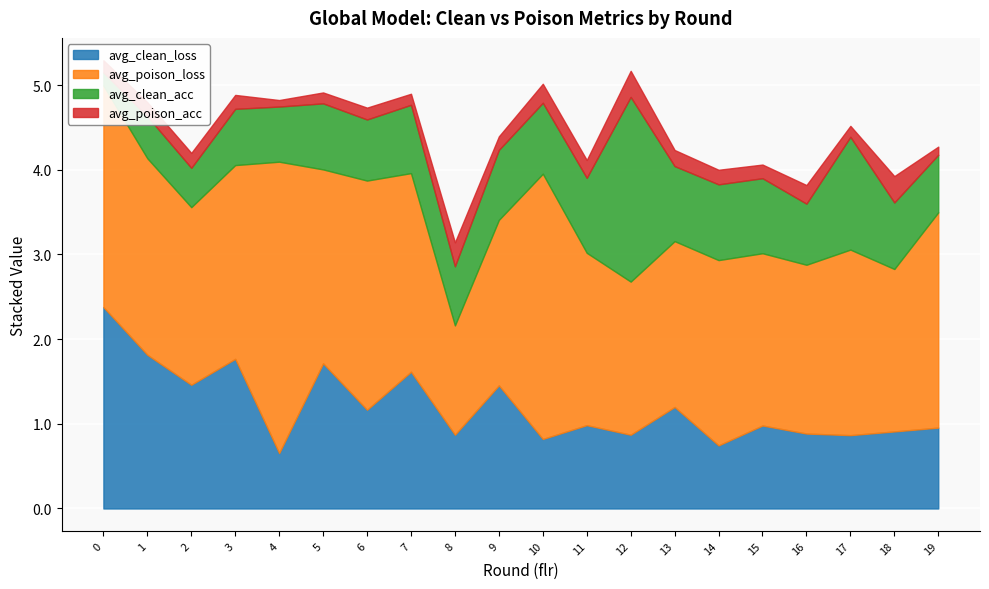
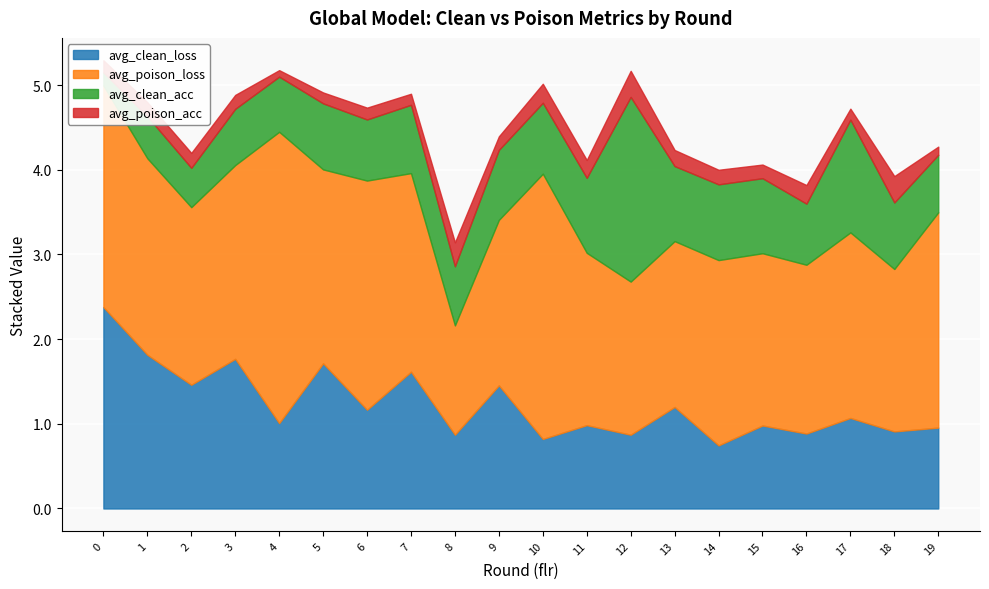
  {
    "avg_clean_loss": {
      "0": 2.4,
      "1": 1.8,
      "2": 1.5,
      "3": 1.8,
-     "4": 0.7,
+     "4": 1.0,
      "5": 1.7,
      "6": 1.2,
      "7": 1.6,
      "8": 0.9,
      "9": 1.5,
      "10": 0.8,
      "11": 1.0,
      "12": 0.9,
      "13": 1.2,
      "14": 0.7,
      "15": 1.0,
      "16": 0.9,
-     "17": 0.9,
+     "17": 1.1,
      "18": 0.9,
      "19": 1.0
    },
    "avg_poison_loss": {
      "1": 2.3,
      "2": 2.1,
      "3": 2.3,
      "4": 3.4,
      "5": 2.3,
      "6": 2.7,
      "7": 2.3,
      "8": 1.3,
      "9": 2.0,
      "10": 3.1,
      "11": 2.0,
      "12": 1.8,
      "13": 2.0,
      "14": 2.2,
      "15": 2.0,
      "16": 2.0,
      "17": 2.2,
      "18": 1.9,
      "19": 2.5
    },
    "avg_clean_acc": {
      "2": 0.5,
      "3": 0.7,
      "4": 0.7,
      "5": 0.8,
      "6": 0.7,
      "7": 0.8,
      "8": 0.7,
      "9": 0.8,
      "10": 0.8,
      "11": 0.9,
      "12": 2.2,
      "13": 0.9,
      "14": 0.9,
      "15": 0.9,
      "16": 0.7,
      "17": 1.3,
      "18": 0.8,
      "19": 0.7
    },
    "avg_poison_acc": {
      "2": 0.2,
      "3": 0.2,
      "4": 0.1,
      "5": 0.1,
      "6": 0.1,
      "7": 0.1,
      "8": 0.3,
      "9": 0.2,
      "10": 0.2,
      "11": 0.2,
      "12": 0.3,
      "13": 0.2,
      "14": 0.2,
      "15": 0.2,
      "16": 0.2,
      "17": 0.1,
      "18": 0.3,
      "19": 0.1
    }
  }
